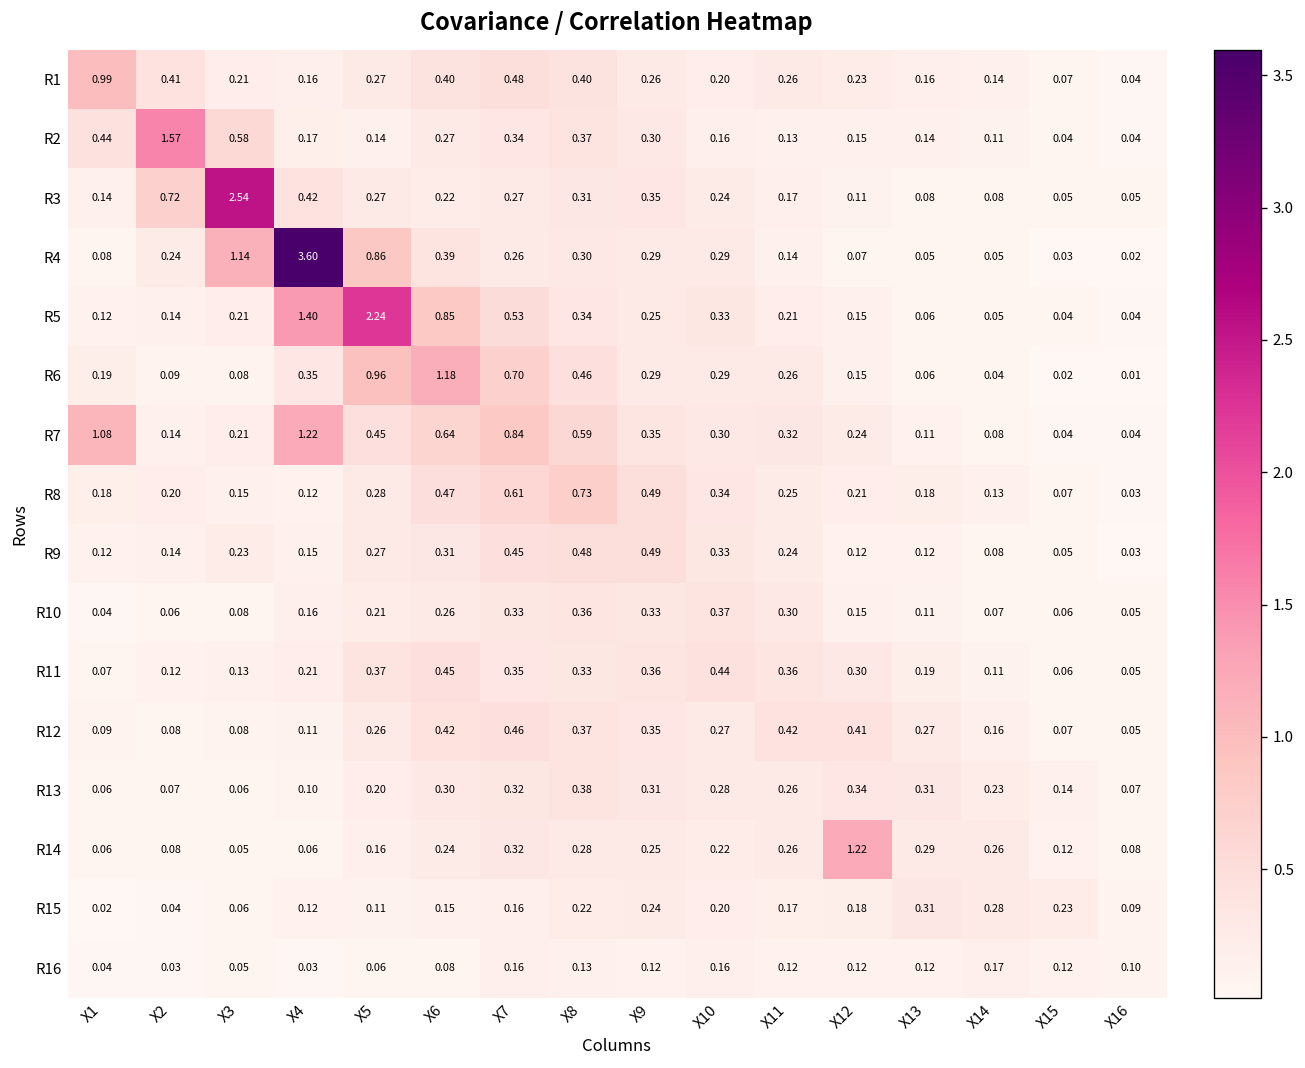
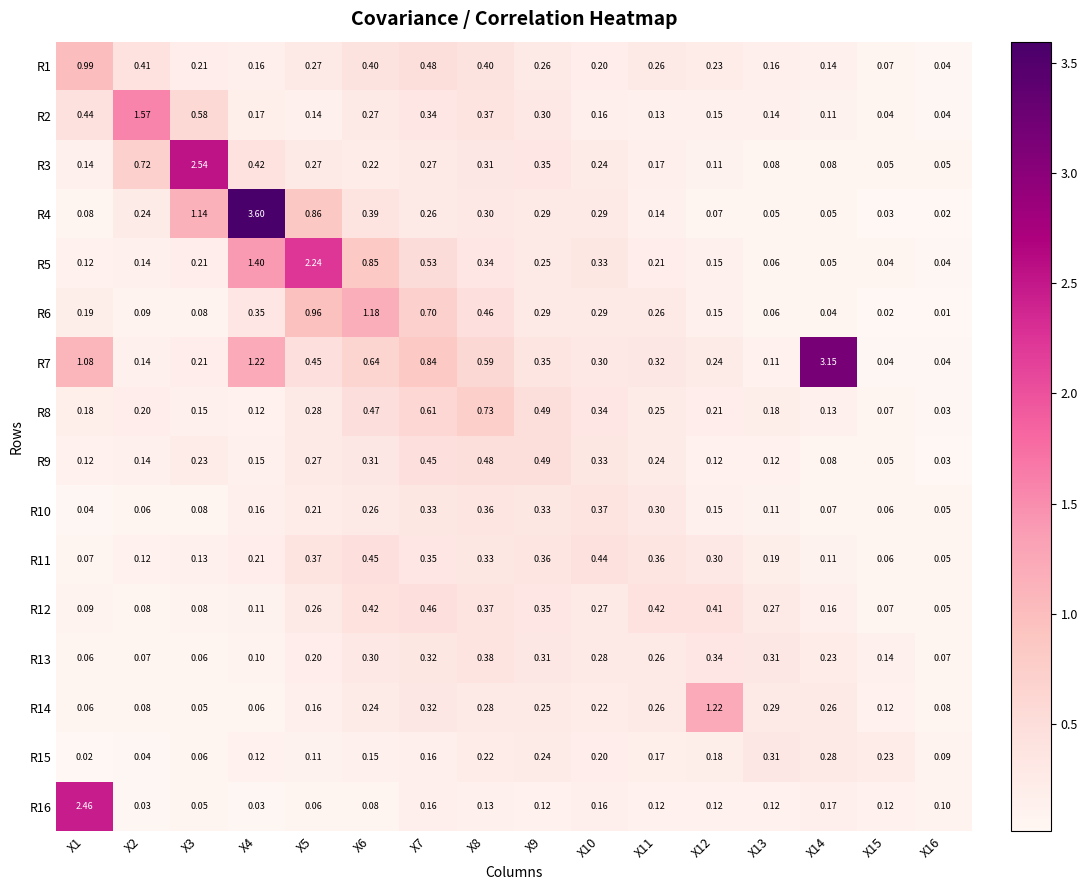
  {
    "R7": {
      "X1": 1.08,
      "X2": 0.14,
      "X3": 0.21,
      "X4": 1.22,
      "X5": 0.45,
      "X6": 0.64,
      "X7": 0.84,
      "X8": 0.59,
      "X9": 0.35,
      "X10": 0.30,
      "X11": 0.32,
      "X12": 0.24,
      "X13": 0.11,
-     "X14": 0.08,
+     "X14": 3.15,
      "X15": 0.04,
      "X16": 0.04
    },
    "R16": {
-     "X1": 0.04,
+     "X1": 2.46,
      "X2": 0.03,
      "X3": 0.05,
      "X4": 0.03,
      "X5": 0.06,
      "X6": 0.08,
      "X7": 0.16,
      "X8": 0.13,
      "X9": 0.12,
      "X10": 0.16,
      "X11": 0.12,
      "X12": 0.12,
      "X13": 0.12,
      "X14": 0.17,
      "X15": 0.12,
      "X16": 0.10
    }
  }
